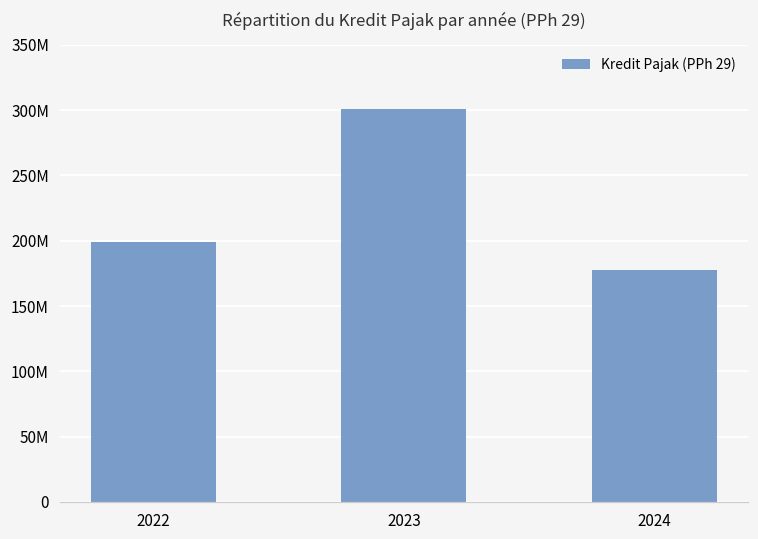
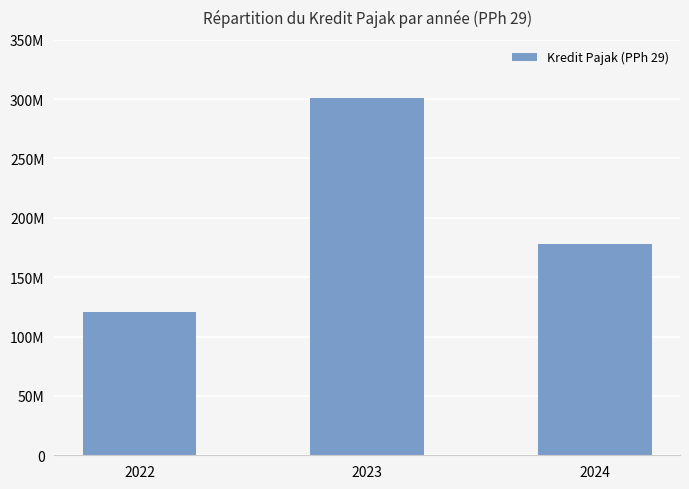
  {
-   "2022": 199000000,
+   "2022": 121000000,
    "2023": 301000000,
    "2024": 178000000
  }
